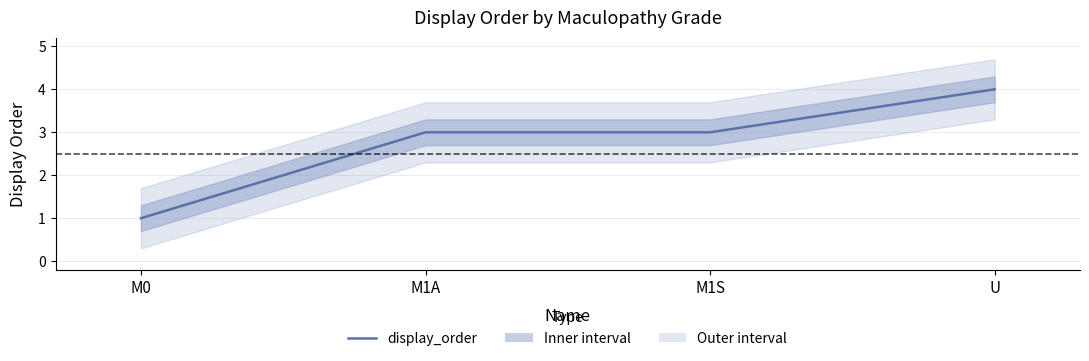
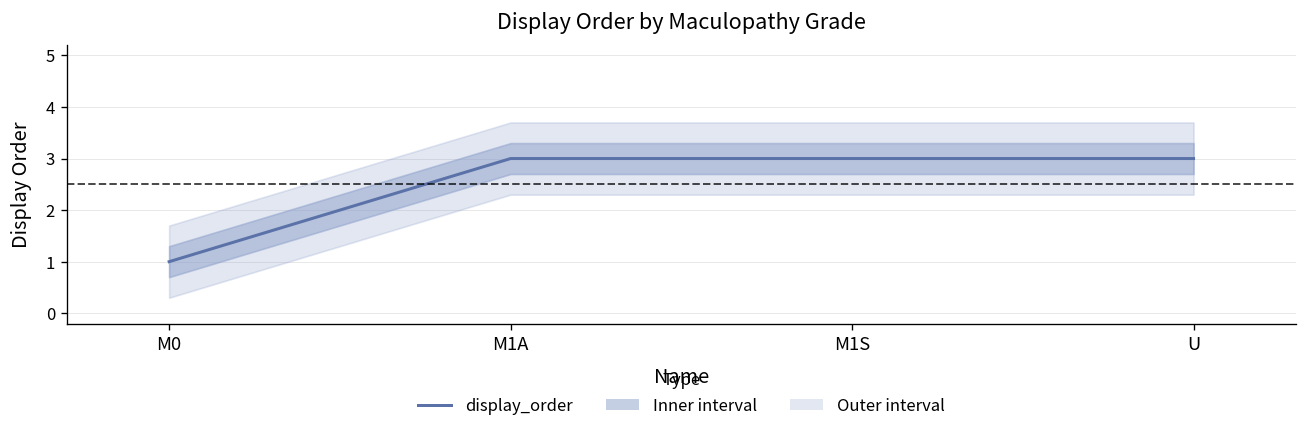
  {
    "display_order": {
      "M0": 1,
      "M1A": 3,
      "M1S": 3,
-     "U": 4
+     "U": 3
    }
  }
